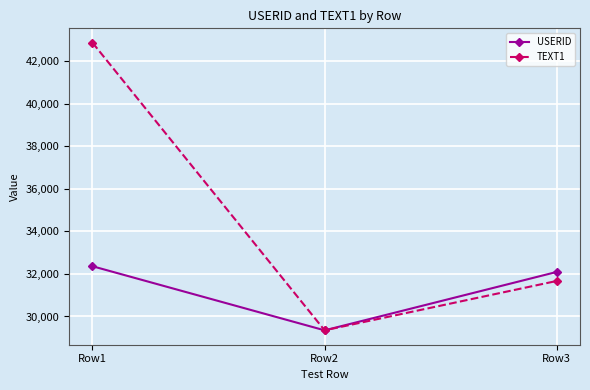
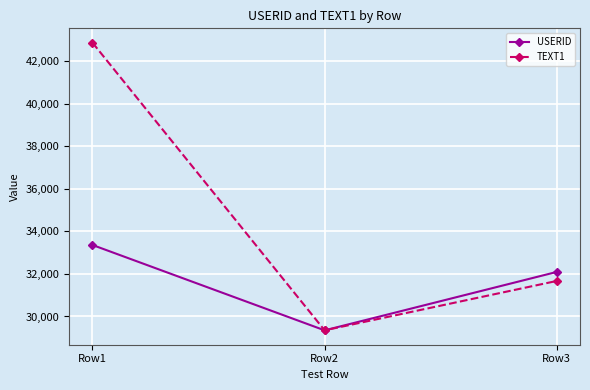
  {
    "USERID": {
-     "Row1": "32,400",
+     "Row1": "33,400",
      "Row3": "32,100"
    },
    "TEXT1": {
      "Row1": "42,900",
      "Row3": "31,700"
    }
  }
